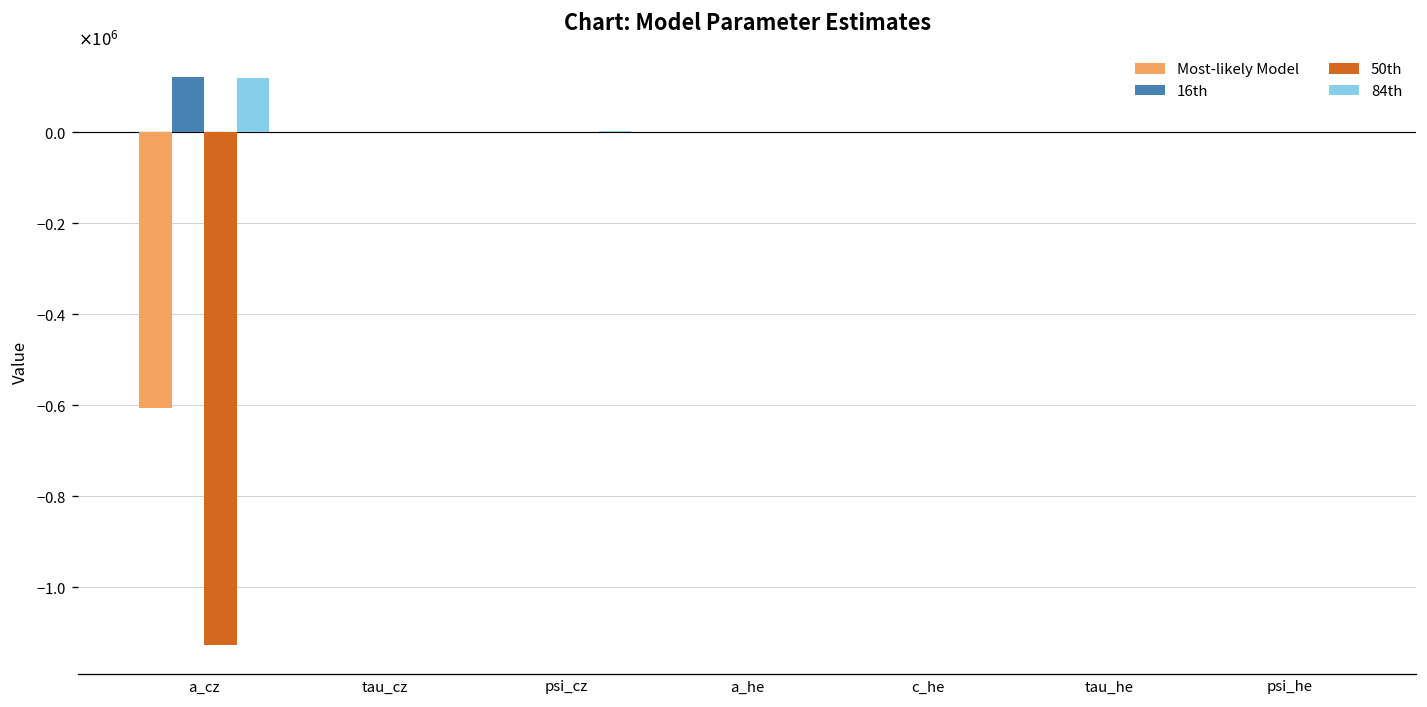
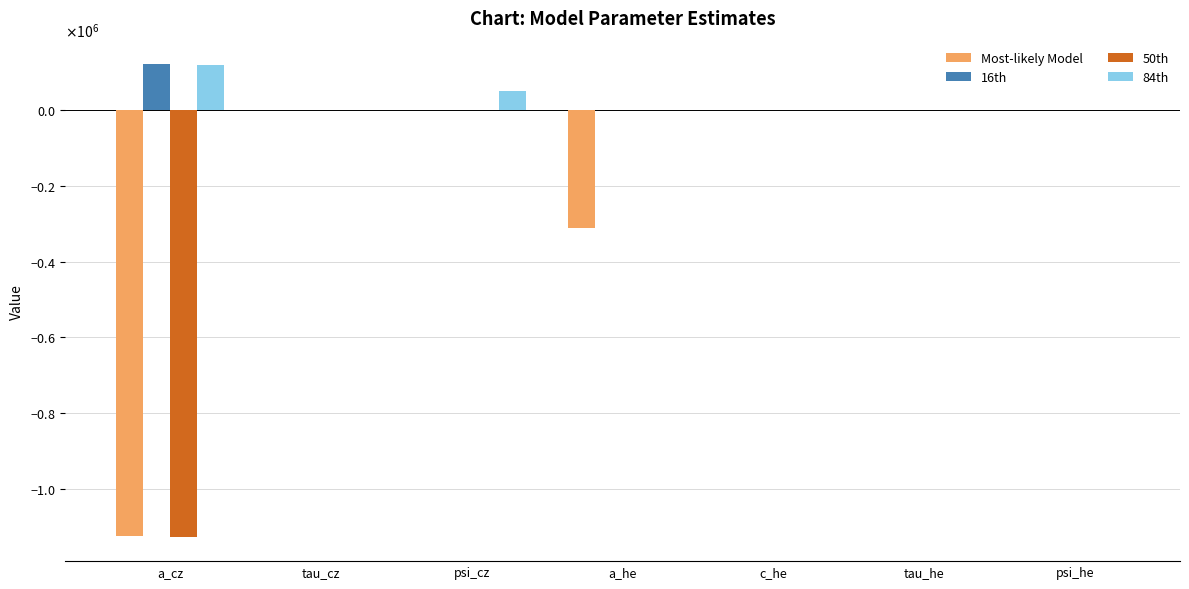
  {
    "Most-likely Model": {
-     "a_cz": -610000,
-     "a_he": 0
+     "a_cz": -1130000,
+     "a_he": -310000
    },
    "16th": {
      "a_cz": 120000
    },
    "50th": {
      "a_cz": -1130000
    },
    "84th": {
      "a_cz": 120000,
-     "psi_cz": 0
+     "psi_cz": 50000
    }
  }
